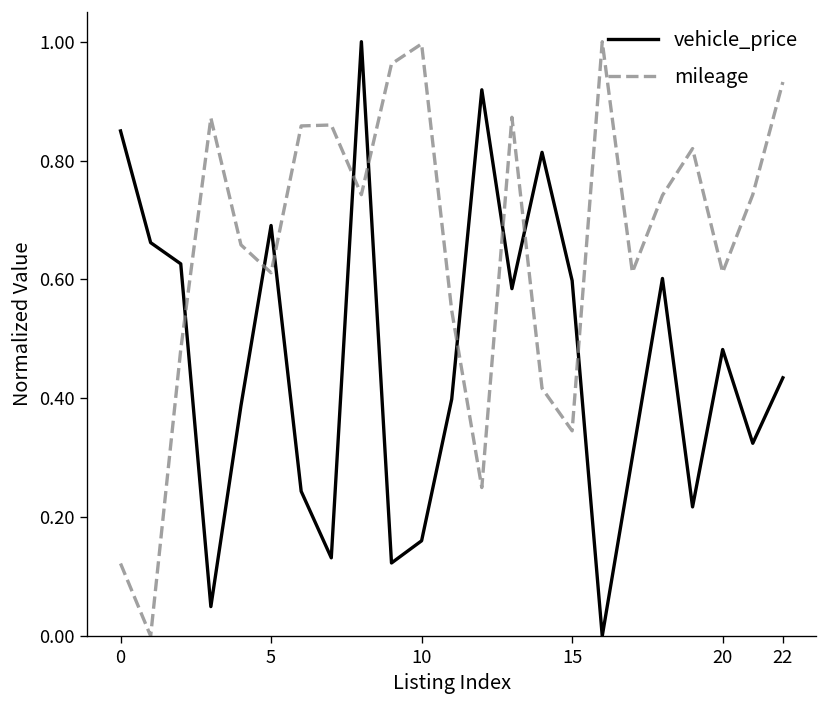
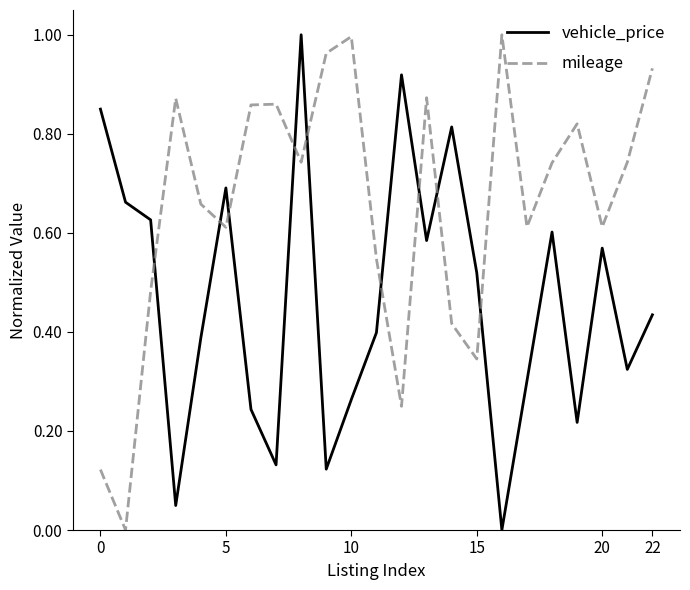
  {
    "vehicle_price": {
      "0": 0.85,
      "5": 0.69,
-     "10": 0.16,
-     "15": 0.60,
-     "20": 0.48,
+     "10": 0.26,
+     "15": 0.52,
+     "20": 0.57,
      "22": 0.43
    },
    "mileage": {
      "0": 0.12,
      "5": 0.61,
      "10": 1.00,
      "15": 0.35,
      "20": 0.61,
      "22": 0.93
    }
  }
